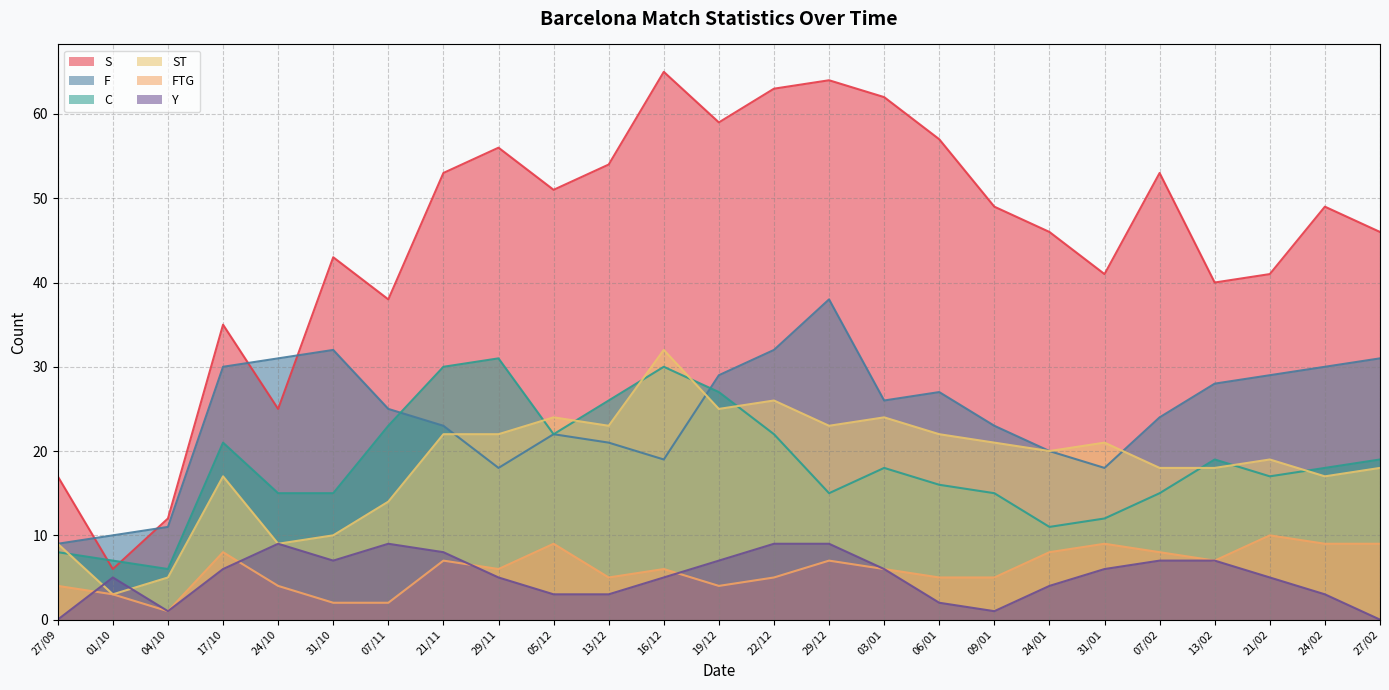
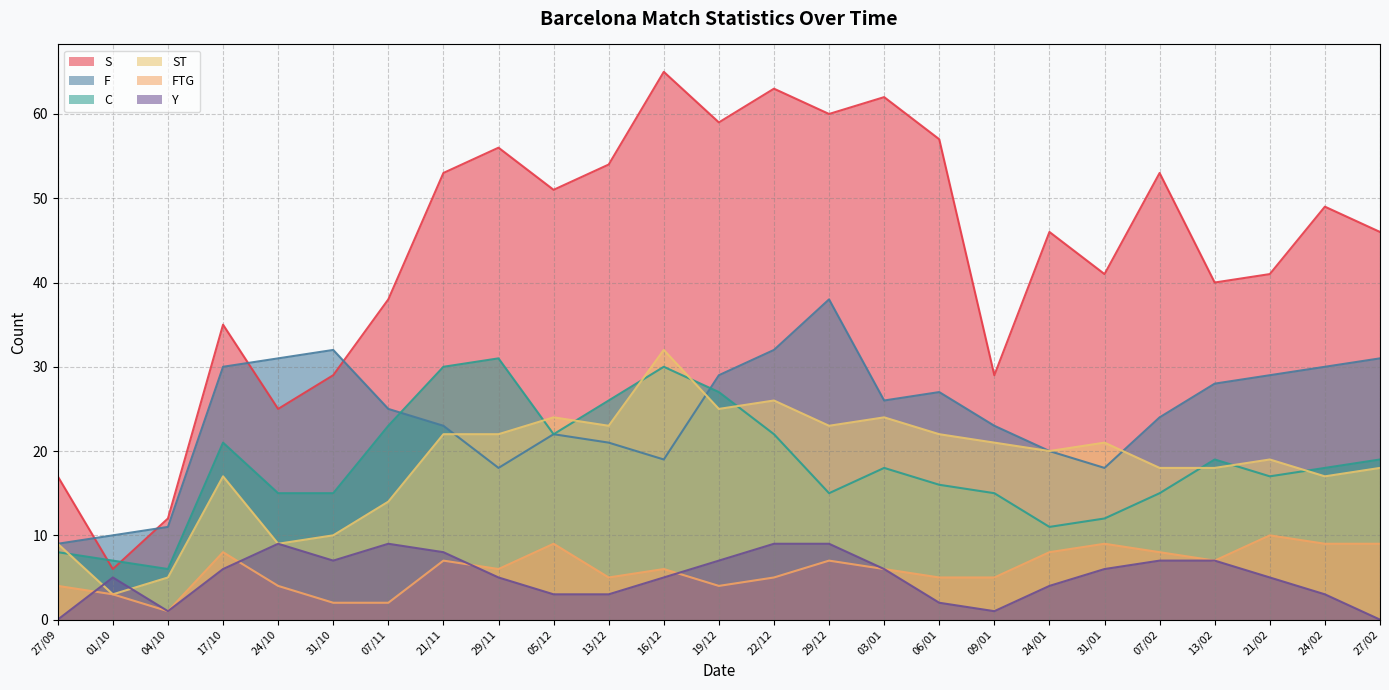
  {
    "S": {
      "27/09": 17,
      "01/10": 6,
      "04/10": 12,
      "17/10": 35,
      "24/10": 25,
-     "31/10": 43,
+     "31/10": 29,
      "07/11": 38,
      "21/11": 53,
      "29/11": 56,
      "05/12": 51,
      "13/12": 54,
      "16/12": 65,
      "19/12": 59,
      "22/12": 63,
-     "29/12": 64,
+     "29/12": 60,
      "03/01": 62,
      "06/01": 57,
-     "09/01": 49,
+     "09/01": 29,
      "24/01": 46,
      "31/01": 41,
      "07/02": 53,
      "13/02": 40,
      "21/02": 41,
      "24/02": 49,
      "27/02": 46
    }
  }
